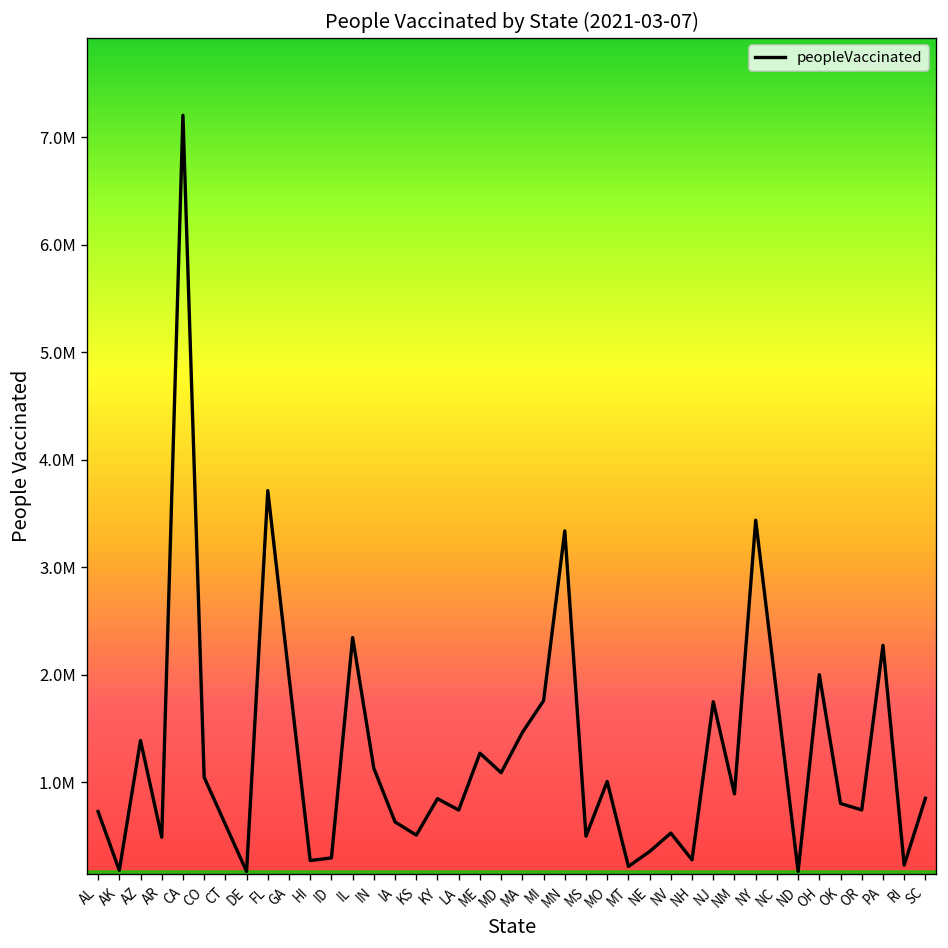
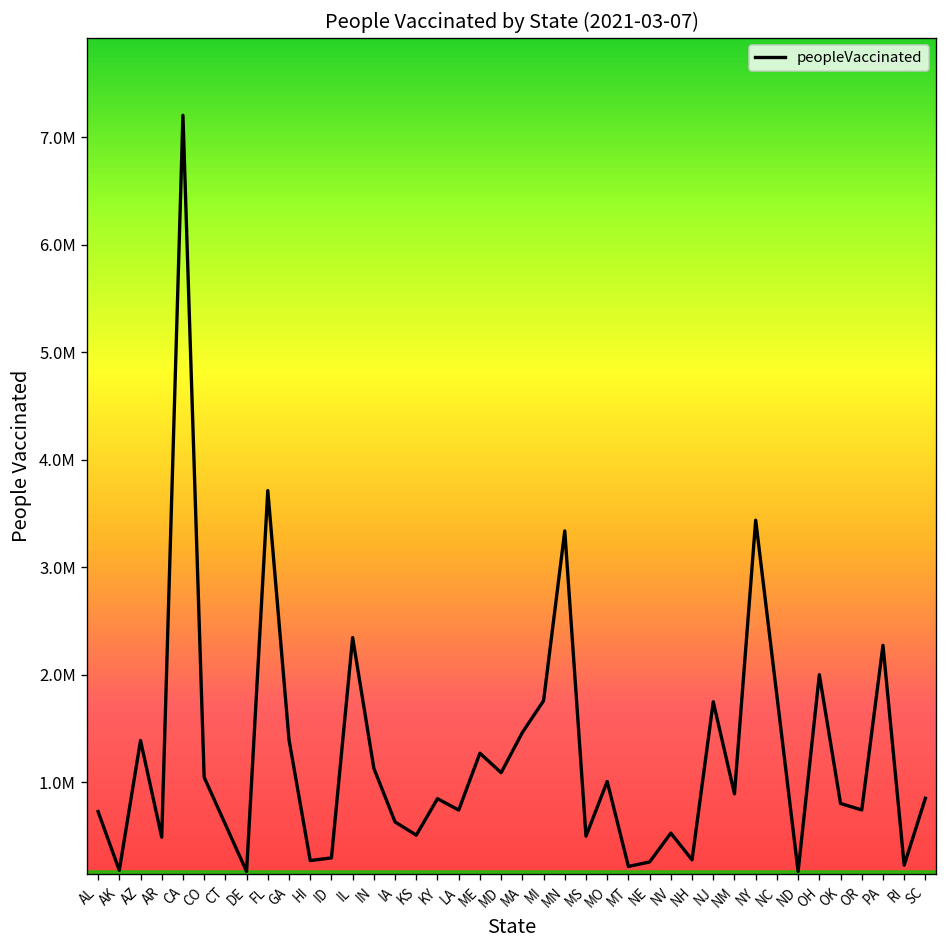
  {
    "AL": 700000,
    "AK": 200000,
    "AZ": 1400000,
    "AR": 500000,
    "CA": 7200000,
    "CO": 1000000,
    "CT": 600000,
    "FL": 3700000,
-   "GA": 2000000,
+   "GA": 1400000,
    "HI": 300000,
    "ID": 300000,
    "IL": 2300000,
    "IN": 1100000,
    "IA": 600000,
    "KS": 500000,
    "KY": 800000,
    "LA": 700000,
    "ME": 1300000,
    "MD": 1100000,
    "MA": 1500000,
    "MI": 1800000,
    "MN": 3300000,
    "MS": 500000,
    "MO": 1000000,
    "MT": 200000,
-   "NE": 400000,
+   "NE": 300000,
    "NV": 500000,
    "NH": 300000,
    "NJ": 1700000,
    "NM": 900000,
    "NY": 3400000,
    "NC": 1800000,
    "OH": 2000000,
    "OK": 800000,
    "OR": 700000,
    "PA": 2300000,
    "RI": 200000,
    "SC": 900000
  }
